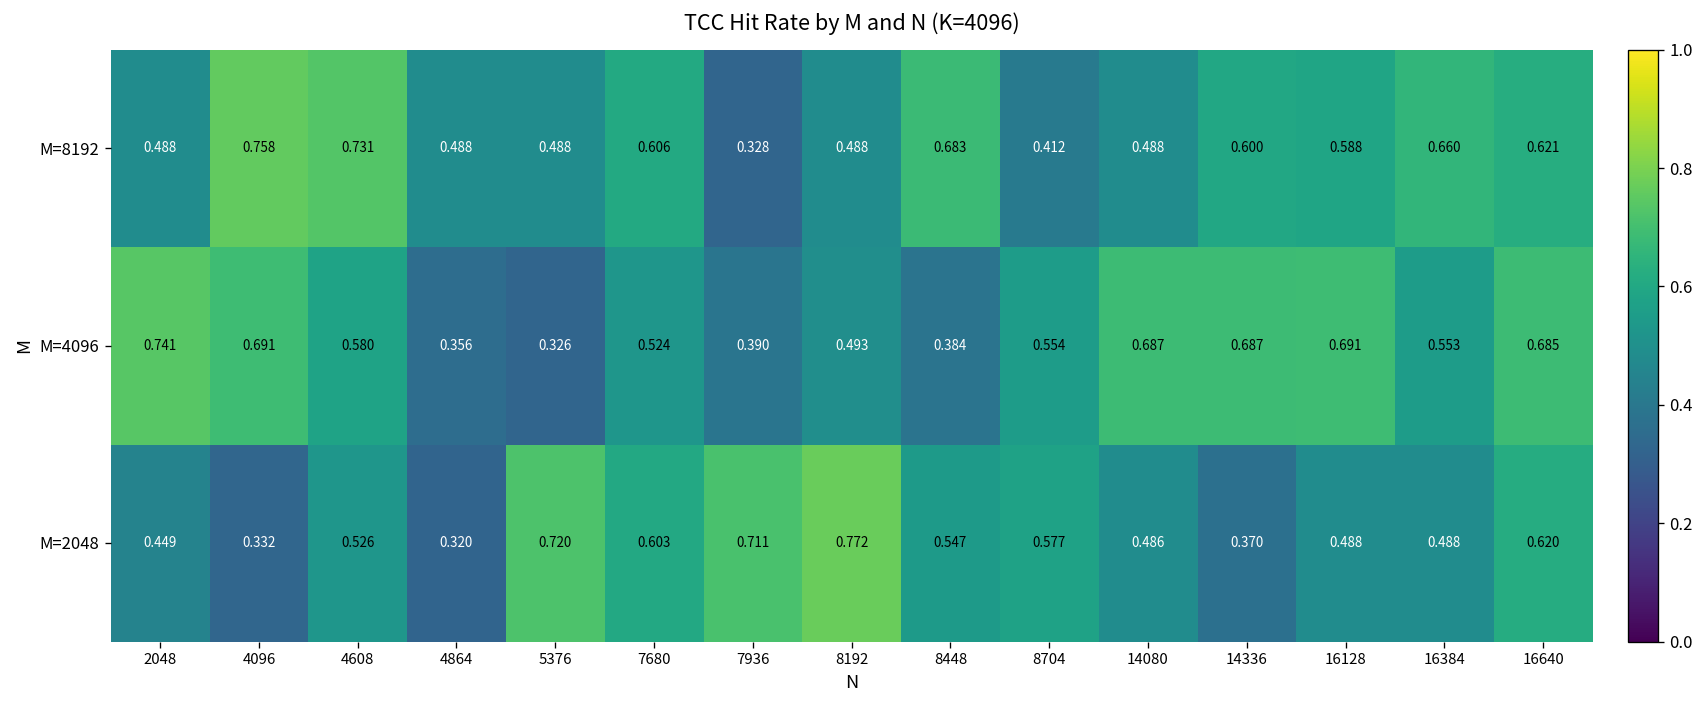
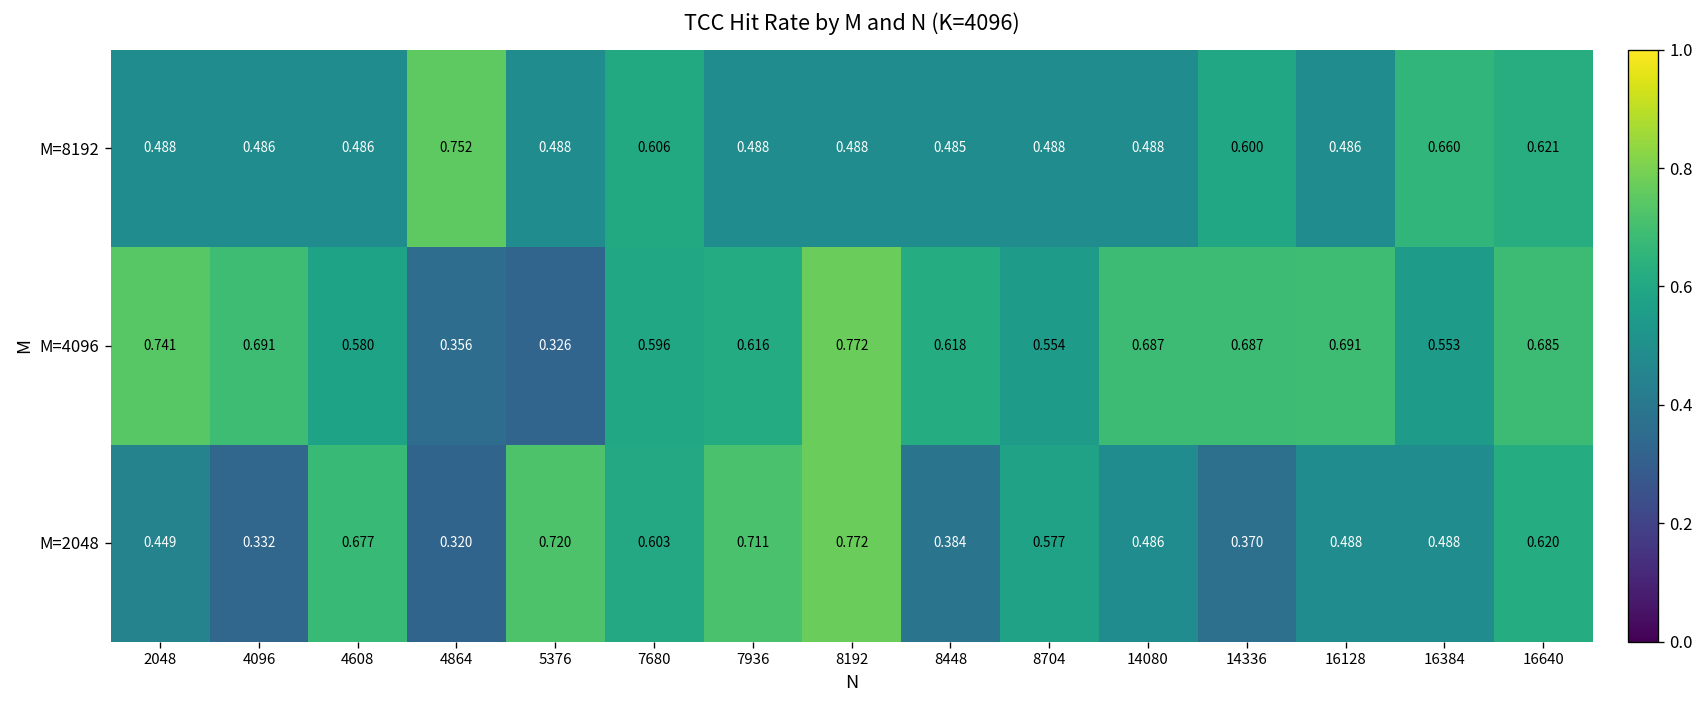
  {
    "M=8192": {
      "2048": 0.488,
-     "4096": 0.758,
-     "4608": 0.731,
-     "4864": 0.488,
+     "4096": 0.486,
+     "4608": 0.486,
+     "4864": 0.752,
      "5376": 0.488,
      "7680": 0.606,
-     "7936": 0.328,
+     "7936": 0.488,
      "8192": 0.488,
-     "8448": 0.683,
-     "8704": 0.412,
+     "8448": 0.485,
+     "8704": 0.488,
      "14080": 0.488,
      "14336": 0.600,
-     "16128": 0.588,
+     "16128": 0.486,
      "16384": 0.660,
      "16640": 0.621
    },
    "M=4096": {
      "2048": 0.741,
      "4096": 0.691,
      "4608": 0.580,
      "4864": 0.356,
      "5376": 0.326,
-     "7680": 0.524,
-     "7936": 0.390,
-     "8192": 0.493,
-     "8448": 0.384,
+     "7680": 0.596,
+     "7936": 0.616,
+     "8192": 0.772,
+     "8448": 0.618,
      "8704": 0.554,
      "14080": 0.687,
      "14336": 0.687,
      "16128": 0.691,
      "16384": 0.553,
      "16640": 0.685
    },
    "M=2048": {
      "2048": 0.449,
      "4096": 0.332,
-     "4608": 0.526,
+     "4608": 0.677,
      "4864": 0.320,
      "5376": 0.720,
      "7680": 0.603,
      "7936": 0.711,
      "8192": 0.772,
-     "8448": 0.547,
+     "8448": 0.384,
      "8704": 0.577,
      "14080": 0.486,
      "14336": 0.370,
      "16128": 0.488,
      "16384": 0.488,
      "16640": 0.620
    }
  }
